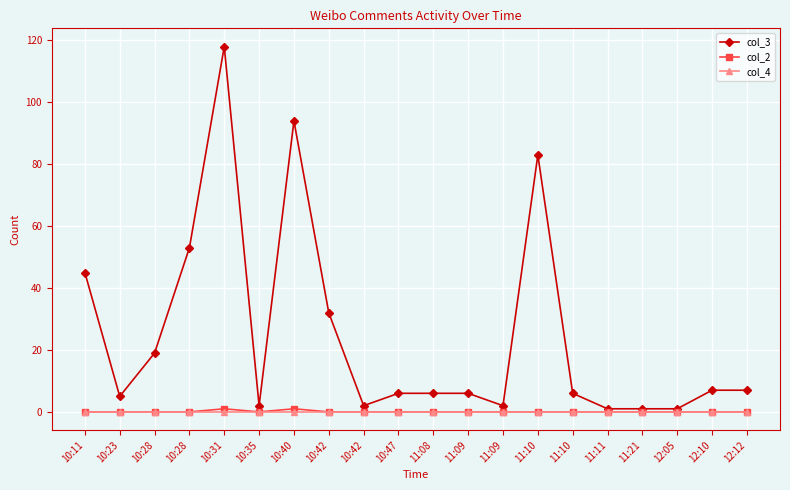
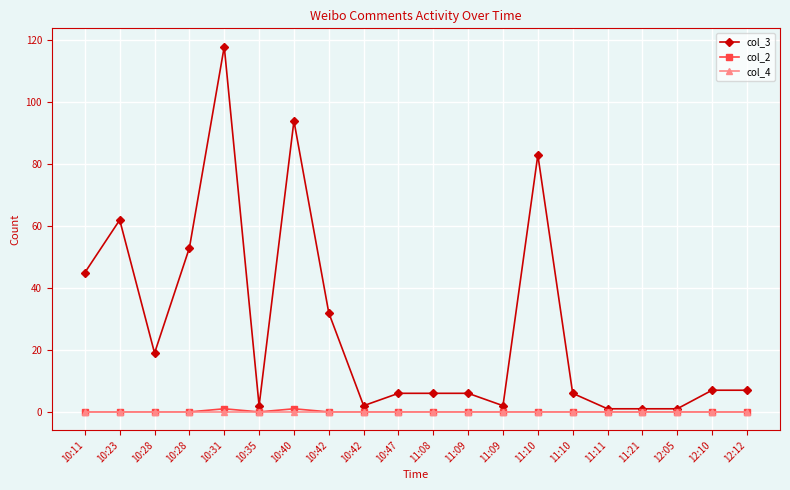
  {
    "col_3": {
      "10:11": 45,
-     "10:23": 5,
+     "10:23": 62,
      "10:31": 118,
      "10:35": 2,
      "10:40": 94,
      "10:47": 6,
      "11:08": 6,
      "11:11": 1,
      "11:21": 1,
      "12:05": 1,
      "12:10": 7,
      "12:12": 7
    },
    "col_2": {
      "10:31": 1,
      "10:40": 1
    },
    "col_4": {
      "10:31": 0,
      "10:40": 0
    }
  }
